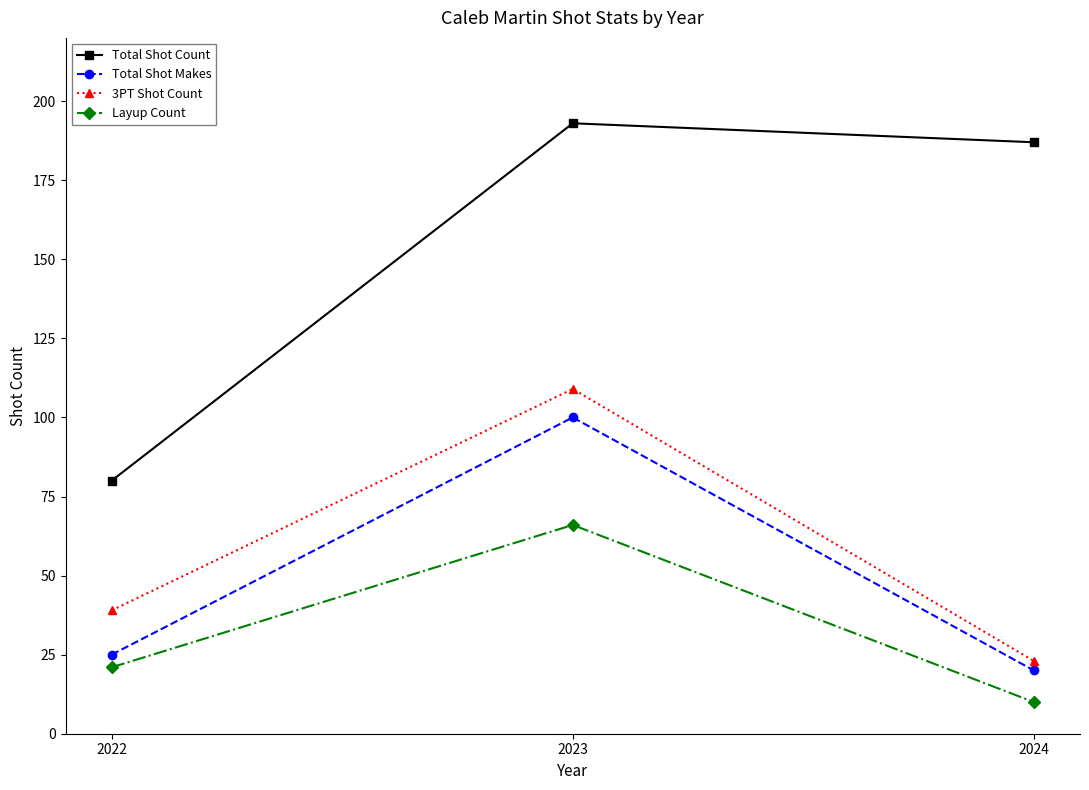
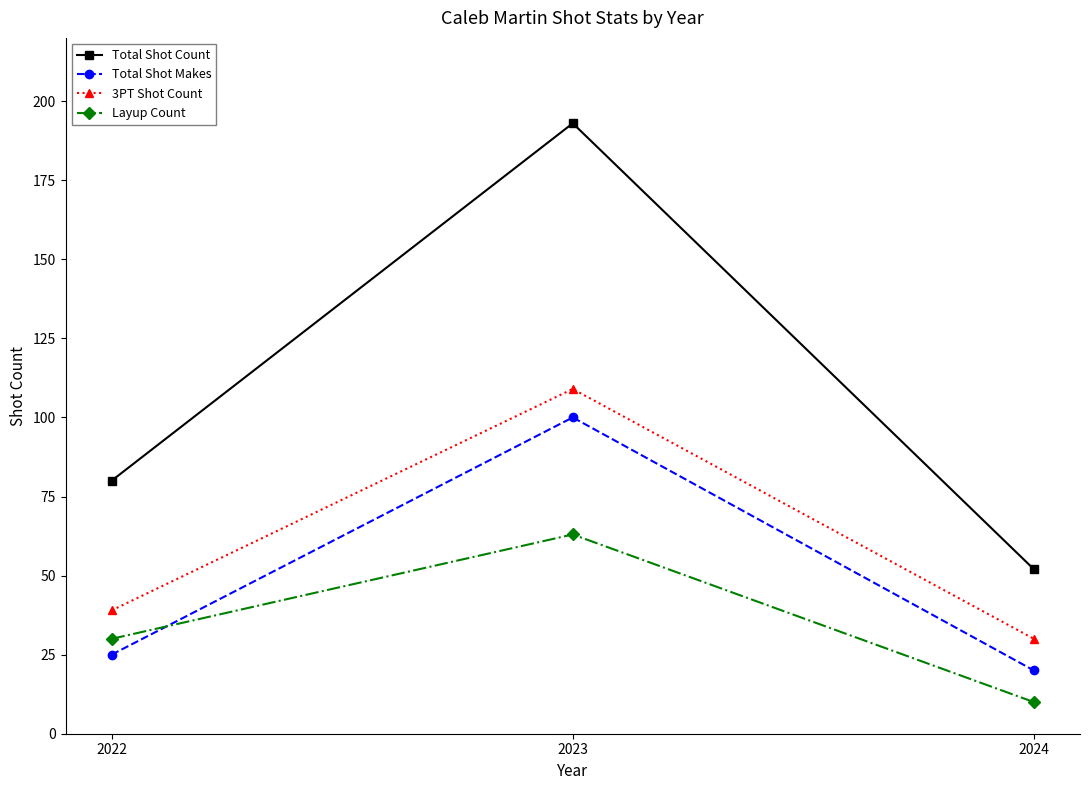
  {
    "Total Shot Count": {
      "2022": 80,
      "2023": 193,
-     "2024": 187
+     "2024": 52
    },
    "Total Shot Makes": {
      "2022": 25,
      "2023": 100,
      "2024": 20
    },
    "3PT Shot Count": {
      "2022": 39,
      "2023": 109,
-     "2024": 23
+     "2024": 30
    },
    "Layup Count": {
-     "2022": 21,
-     "2023": 66,
+     "2022": 30,
+     "2023": 63,
      "2024": 10
    }
  }
